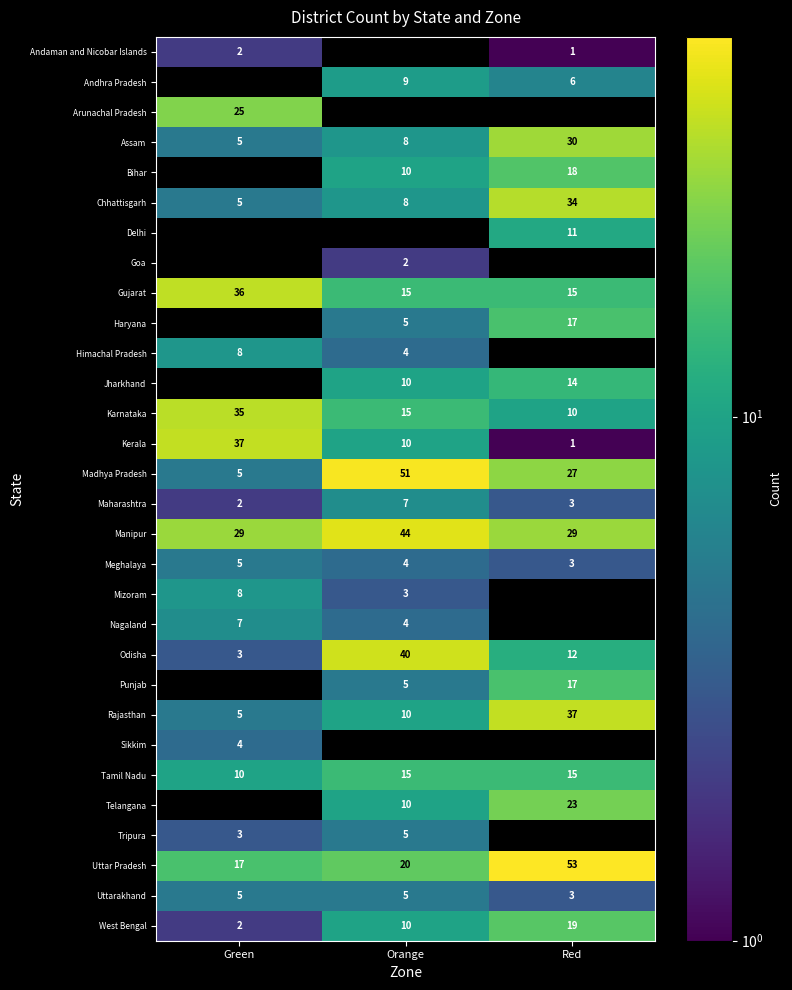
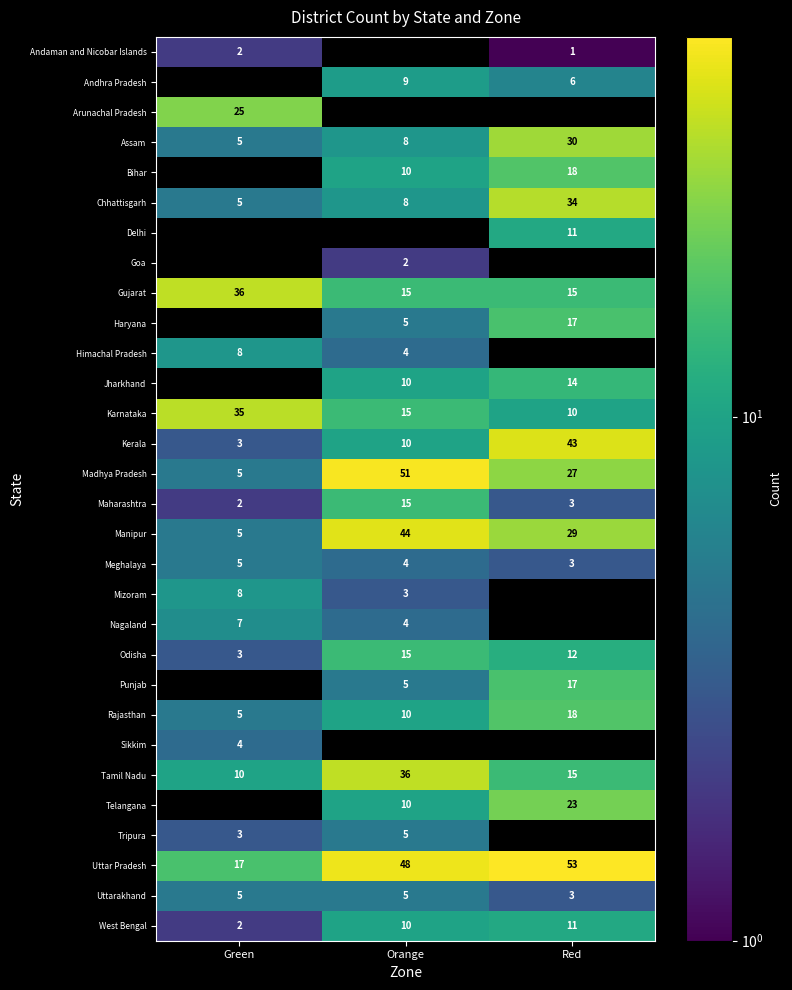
  {
    "Andaman and Nicobar Islands": {
      "Green": 2,
      "Red": 1
    },
    "Andhra Pradesh": {
      "Orange": 9,
      "Red": 6
    },
    "Arunachal Pradesh": {
      "Green": 25
    },
    "Assam": {
      "Green": 5,
      "Orange": 8,
      "Red": 30
    },
    "Bihar": {
      "Orange": 10,
      "Red": 18
    },
    "Chhattisgarh": {
      "Green": 5,
      "Orange": 8,
      "Red": 34
    },
    "Delhi": {
      "Red": 11
    },
    "Goa": {
      "Orange": 2
    },
    "Gujarat": {
      "Green": 36,
      "Orange": 15,
      "Red": 15
    },
    "Haryana": {
      "Orange": 5,
      "Red": 17
    },
    "Himachal Pradesh": {
      "Green": 8,
      "Orange": 4
    },
    "Jharkhand": {
      "Orange": 10,
      "Red": 14
    },
    "Karnataka": {
      "Green": 35,
      "Orange": 15,
      "Red": 10
    },
    "Kerala": {
-     "Green": 37,
+     "Green": 3,
      "Orange": 10,
-     "Red": 1
+     "Red": 43
    },
    "Madhya Pradesh": {
      "Green": 5,
      "Orange": 51,
      "Red": 27
    },
    "Maharashtra": {
      "Green": 2,
-     "Orange": 7,
+     "Orange": 15,
      "Red": 3
    },
    "Manipur": {
-     "Green": 29,
+     "Green": 5,
      "Orange": 44,
      "Red": 29
    },
    "Meghalaya": {
      "Green": 5,
      "Orange": 4,
      "Red": 3
    },
    "Mizoram": {
      "Green": 8,
      "Orange": 3
    },
    "Nagaland": {
      "Green": 7,
      "Orange": 4
    },
    "Odisha": {
      "Green": 3,
-     "Orange": 40,
+     "Orange": 15,
      "Red": 12
    },
    "Punjab": {
      "Orange": 5,
      "Red": 17
    },
    "Rajasthan": {
      "Green": 5,
      "Orange": 10,
-     "Red": 37
+     "Red": 18
    },
    "Sikkim": {
      "Green": 4
    },
    "Tamil Nadu": {
      "Green": 10,
-     "Orange": 15,
+     "Orange": 36,
      "Red": 15
    },
    "Telangana": {
      "Orange": 10,
      "Red": 23
    },
    "Tripura": {
      "Green": 3,
      "Orange": 5
    },
    "Uttar Pradesh": {
      "Green": 17,
-     "Orange": 20,
+     "Orange": 48,
      "Red": 53
    },
    "Uttarakhand": {
      "Green": 5,
      "Orange": 5,
      "Red": 3
    },
    "West Bengal": {
      "Green": 2,
      "Orange": 10,
-     "Red": 19
+     "Red": 11
    }
  }
